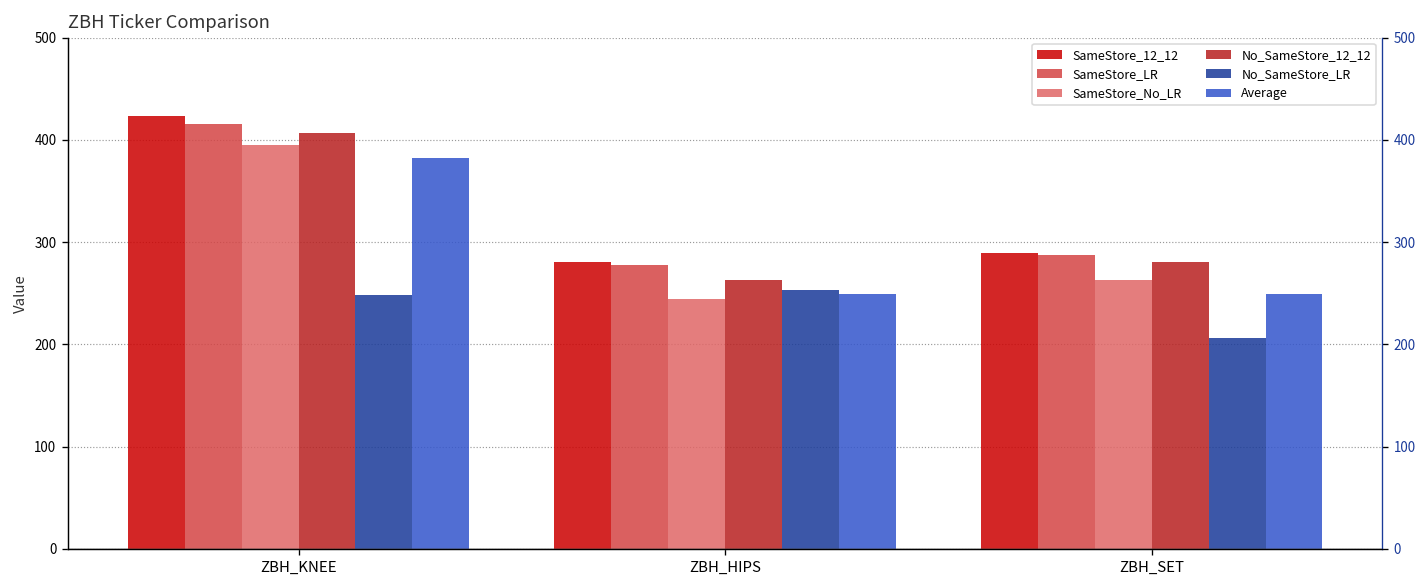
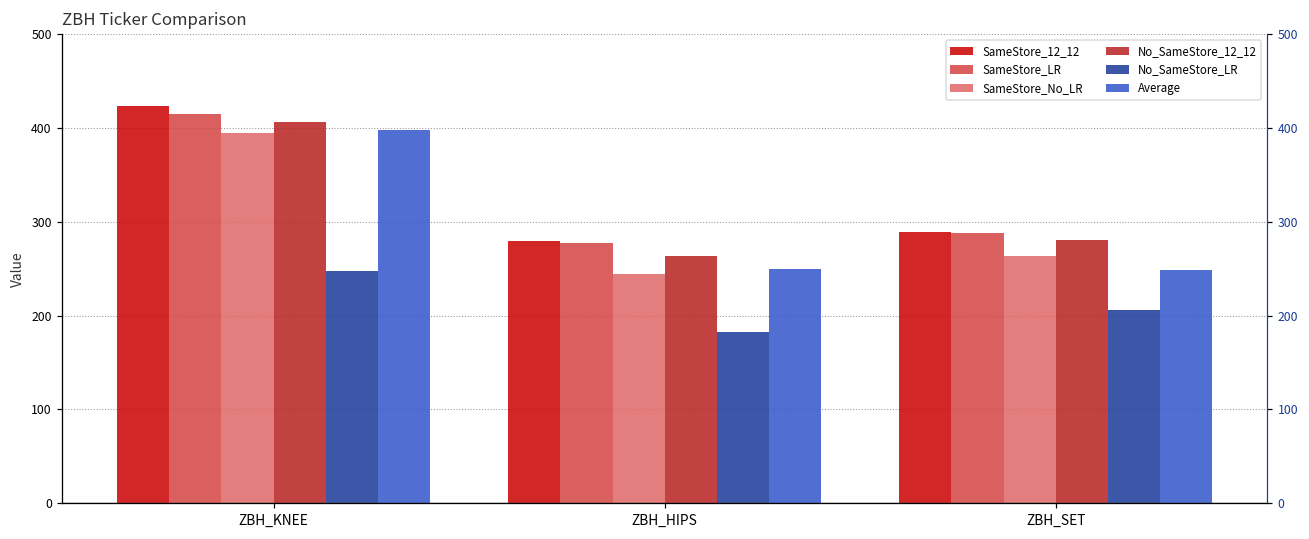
  {
    "No_SameStore_LR": {
      "ZBH_KNEE": 250,
-     "ZBH_HIPS": 250,
+     "ZBH_HIPS": 180,
      "ZBH_SET": 210
    },
    "Average": {
-     "ZBH_KNEE": 380,
+     "ZBH_KNEE": 400,
      "ZBH_HIPS": 250,
      "ZBH_SET": 250
    }
  }
